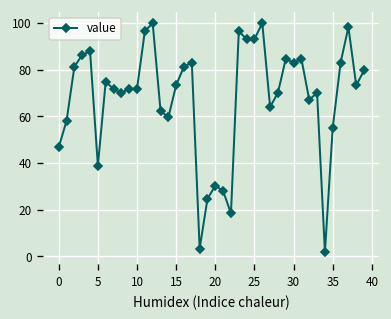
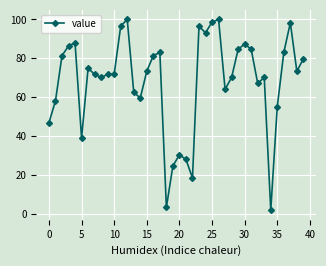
  {
    "0": 47,
    "5": 39,
    "10": 72,
    "15": 73,
    "20": 30,
-   "25": 93,
-   "30": 83,
+   "25": 99,
+   "30": 87,
    "35": 55
  }
